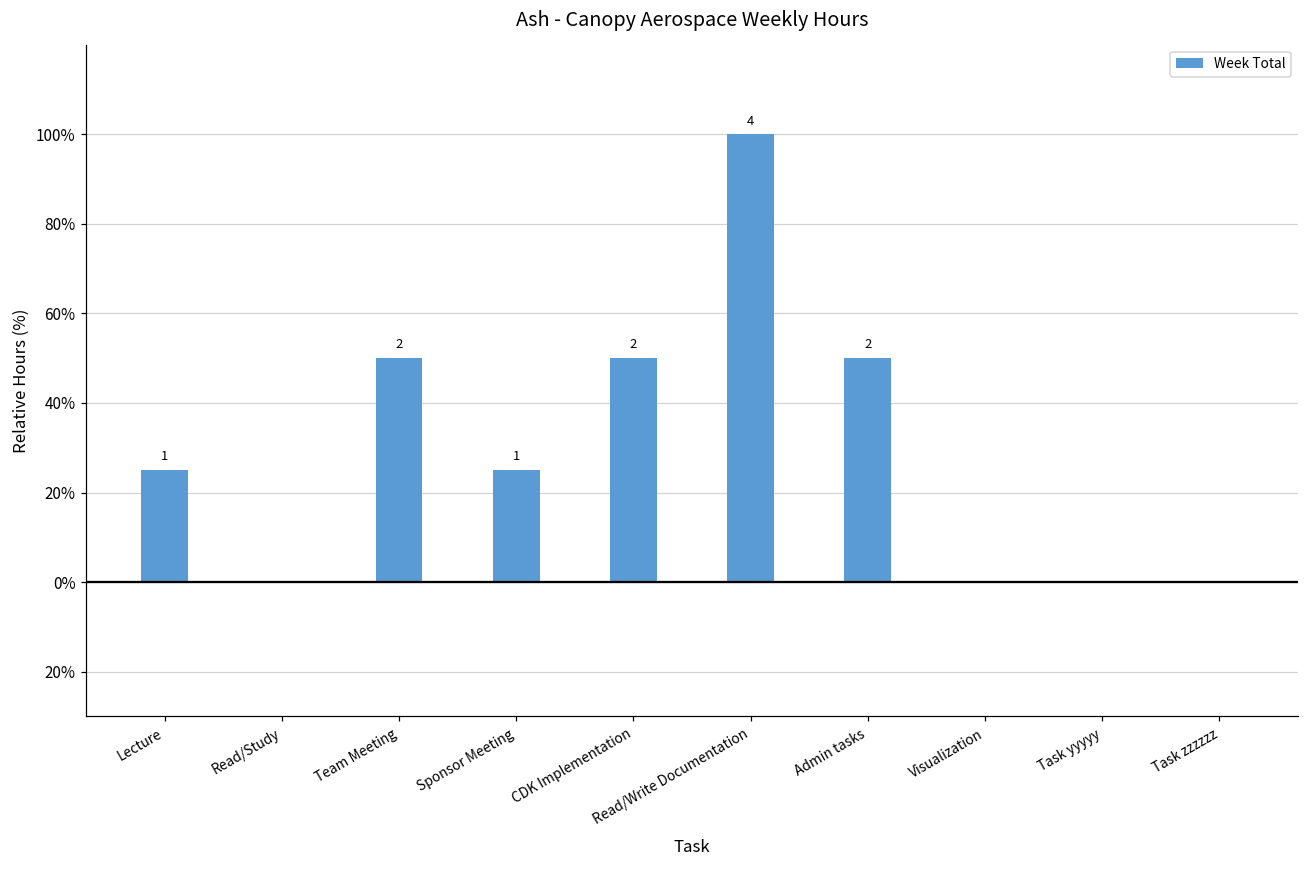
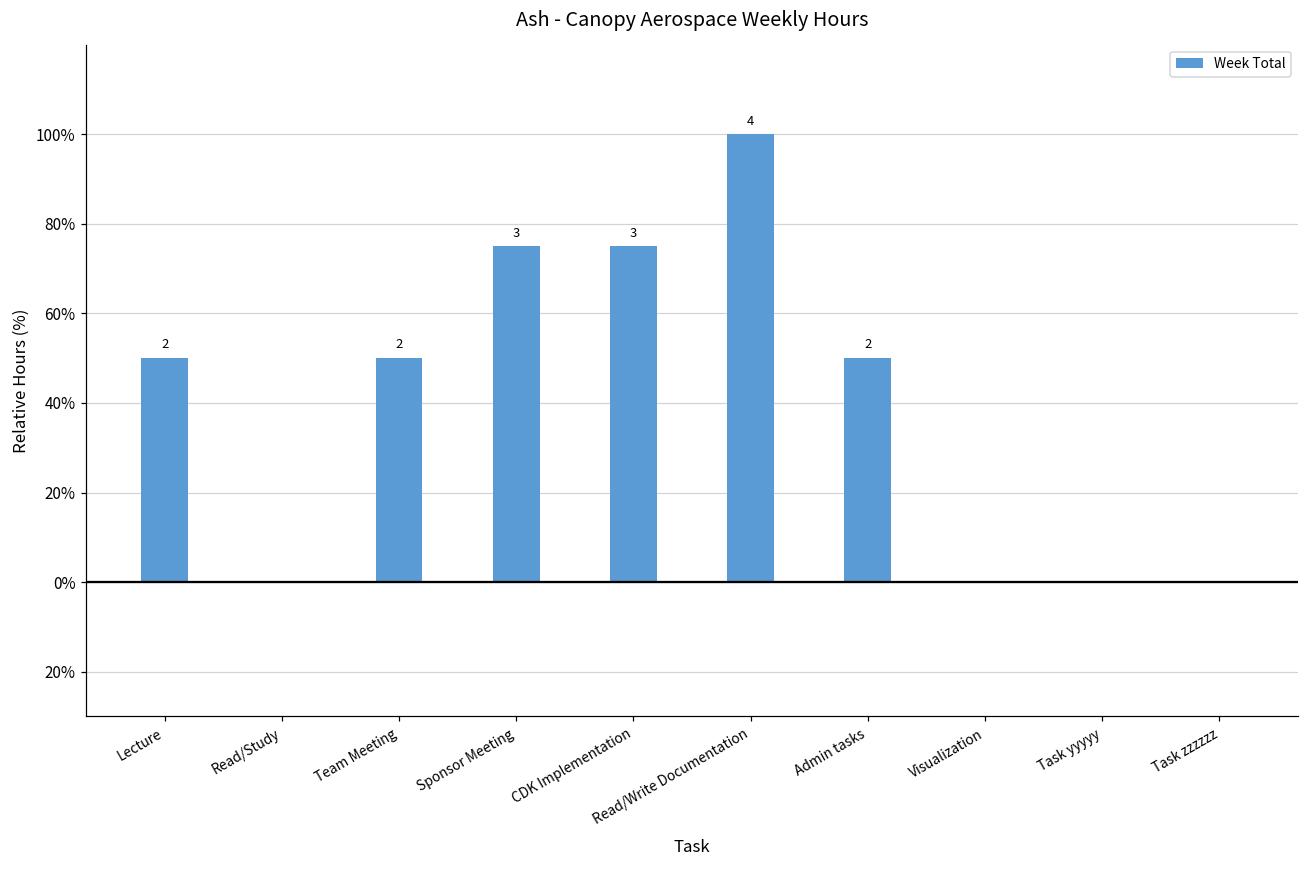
  {
-   "Lecture": 1,
-   "Sponsor Meeting": 1,
-   "CDK Implementation": 2
+   "Lecture": 2,
+   "Sponsor Meeting": 3,
+   "CDK Implementation": 3
  }
